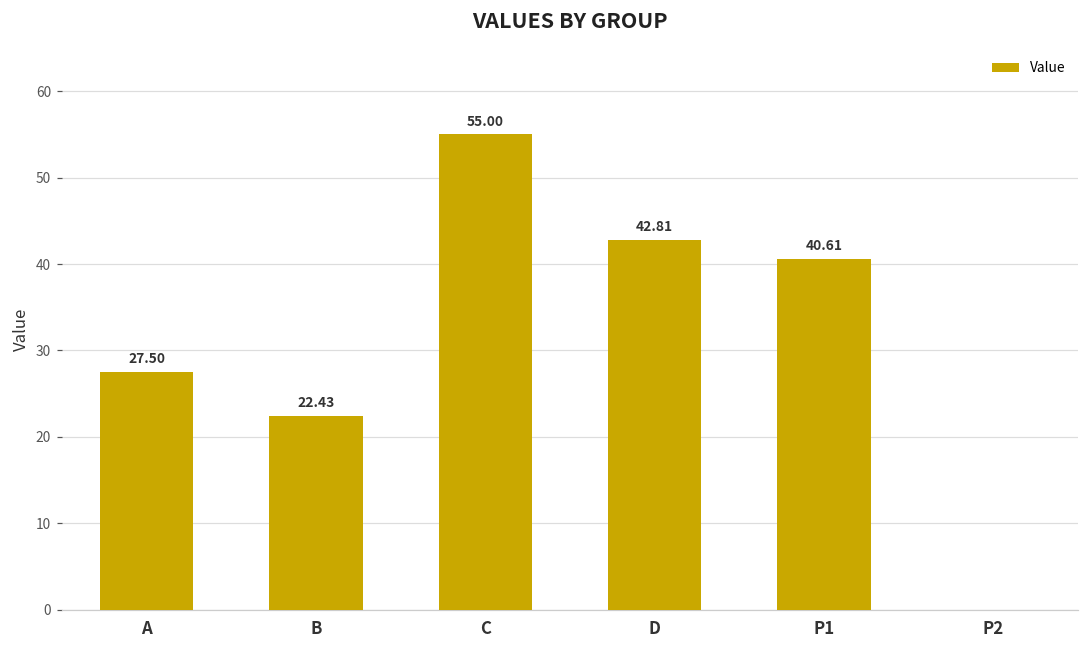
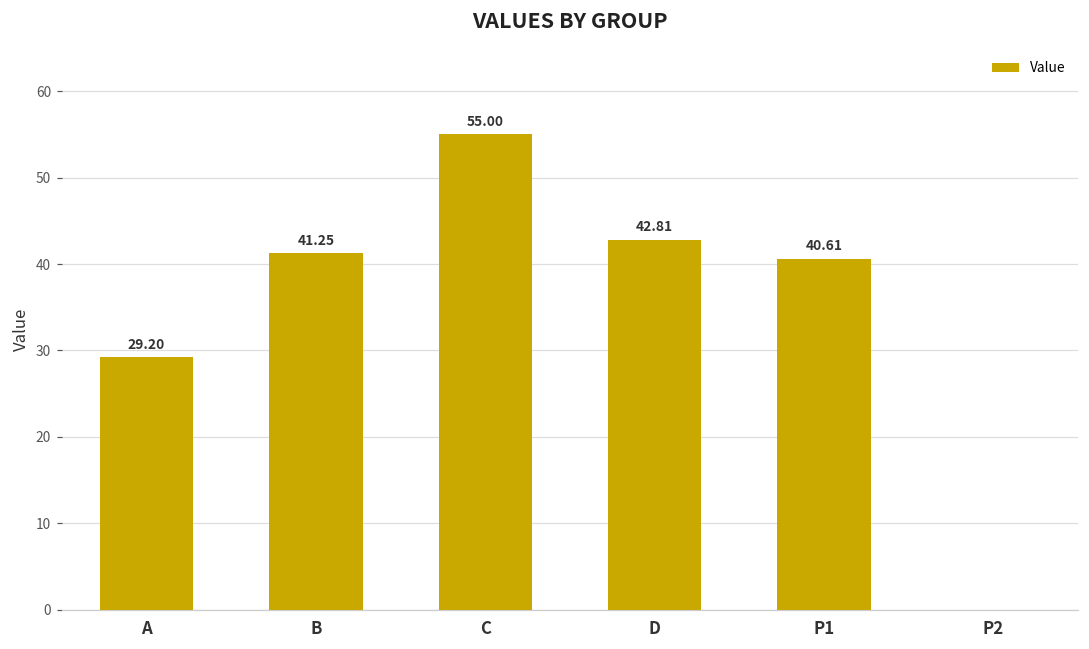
  {
-   "A": 27.50,
-   "B": 22.43,
+   "A": 29.20,
+   "B": 41.25,
    "C": 55.00,
    "D": 42.81,
    "P1": 40.61
  }
